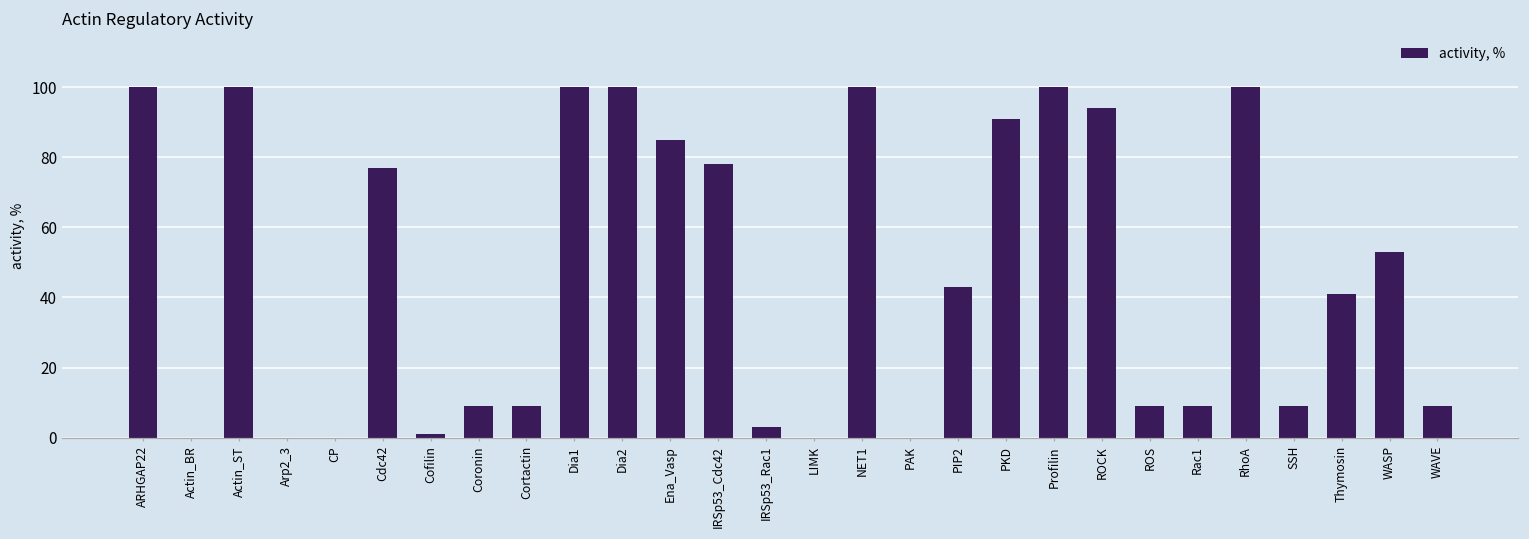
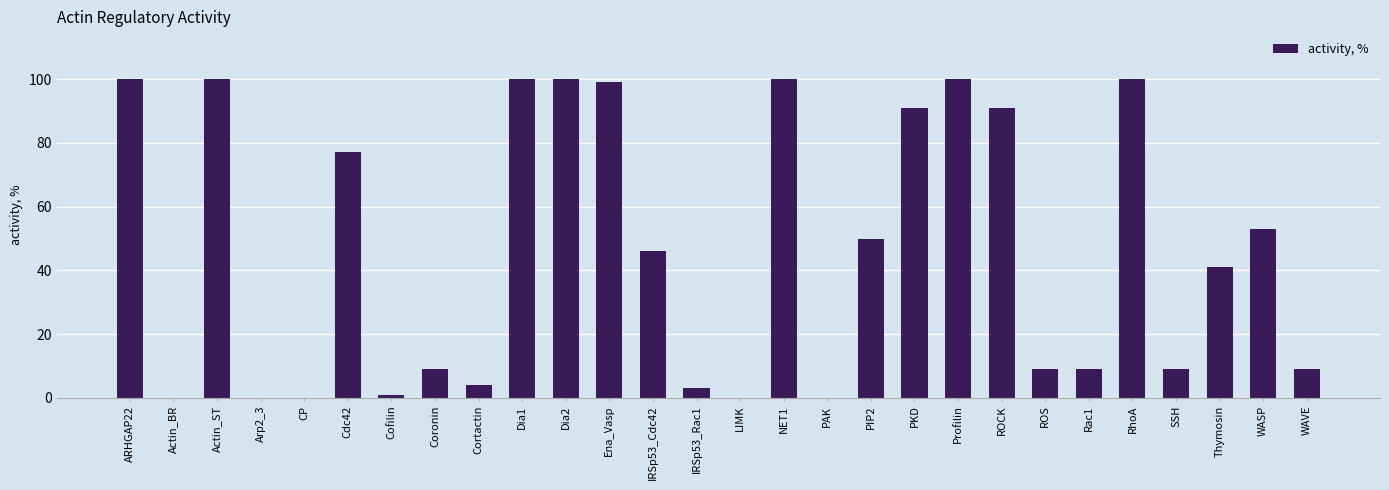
  {
    "ARHGAP22": 100,
    "Actin_BR": 0,
    "Actin_ST": 100,
    "Arp2_3": 0,
    "CP": 0,
    "Cdc42": 77,
    "Cofilin": 1,
    "Coronin": 9,
-   "Cortactin": 9,
+   "Cortactin": 4,
    "Dia1": 100,
    "Dia2": 100,
-   "Ena_Vasp": 85,
-   "IRSp53_Cdc42": 78,
+   "Ena_Vasp": 99,
+   "IRSp53_Cdc42": 46,
    "IRSp53_Rac1": 3,
    "LIMK": 0,
    "NET1": 100,
    "PAK": 0,
-   "PIP2": 43,
+   "PIP2": 50,
    "PKD": 91,
    "Profilin": 100,
-   "ROCK": 94,
+   "ROCK": 91,
    "ROS": 9,
    "Rac1": 9,
    "RhoA": 100,
    "SSH": 9,
    "Thymosin": 41,
    "WASP": 53,
    "WAVE": 9
  }
